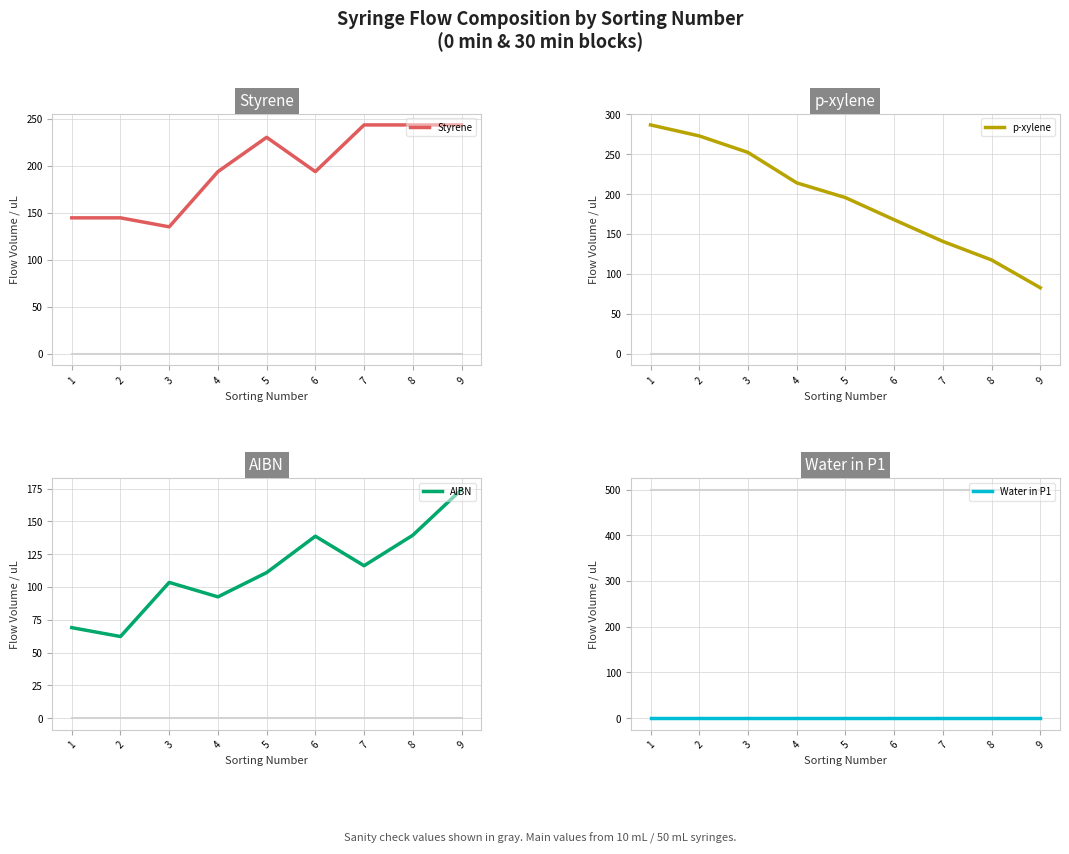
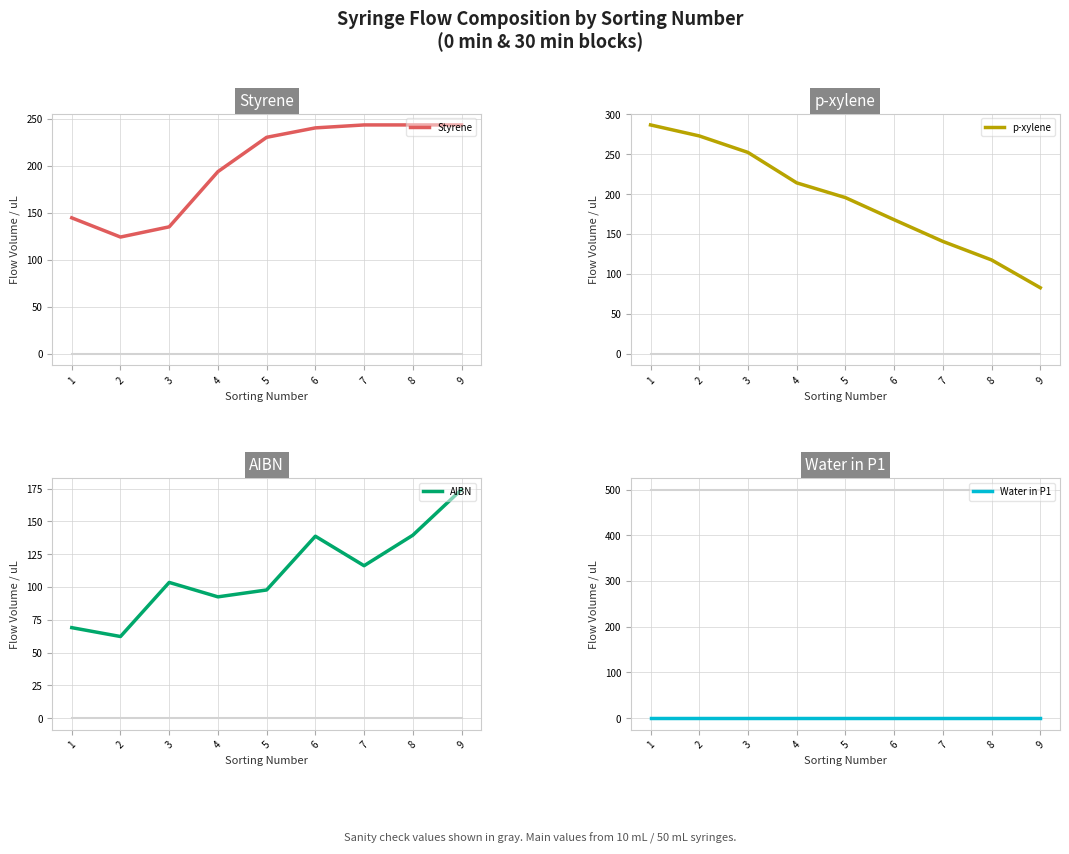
  {
    "Styrene": {
      "Styrene": {
        "1": 140,
-       "2": 140,
+       "2": 120,
        "3": 130,
        "4": 190,
        "5": 230,
-       "6": 190,
+       "6": 240,
        "7": 240
      }
    },
    "p-xylene": {
      "p-xylene": {
        "1": 290,
        "2": 270,
        "3": 250,
        "4": 210,
        "5": 200,
        "6": 170,
        "7": 140,
        "8": 120,
        "9": 80
      }
    },
    "AIBN": {
      "AIBN": {
        "1": 69,
        "2": 62,
        "3": 103,
        "4": 92,
-       "5": 111,
+       "5": 98,
        "6": 139,
        "7": 116,
        "8": 139
      }
    },
    "Water in P1": {
      "Water in P1": {
        "1": 0,
        "2": 0,
        "3": 0,
        "4": 0,
        "5": 0,
        "6": 0,
        "7": 0,
        "8": 0,
        "9": 0
      }
    }
  }
